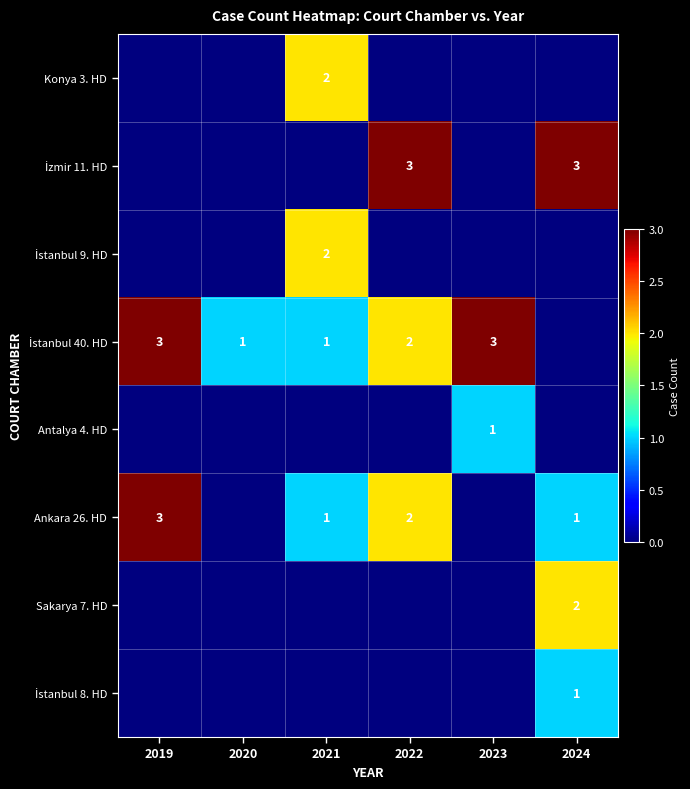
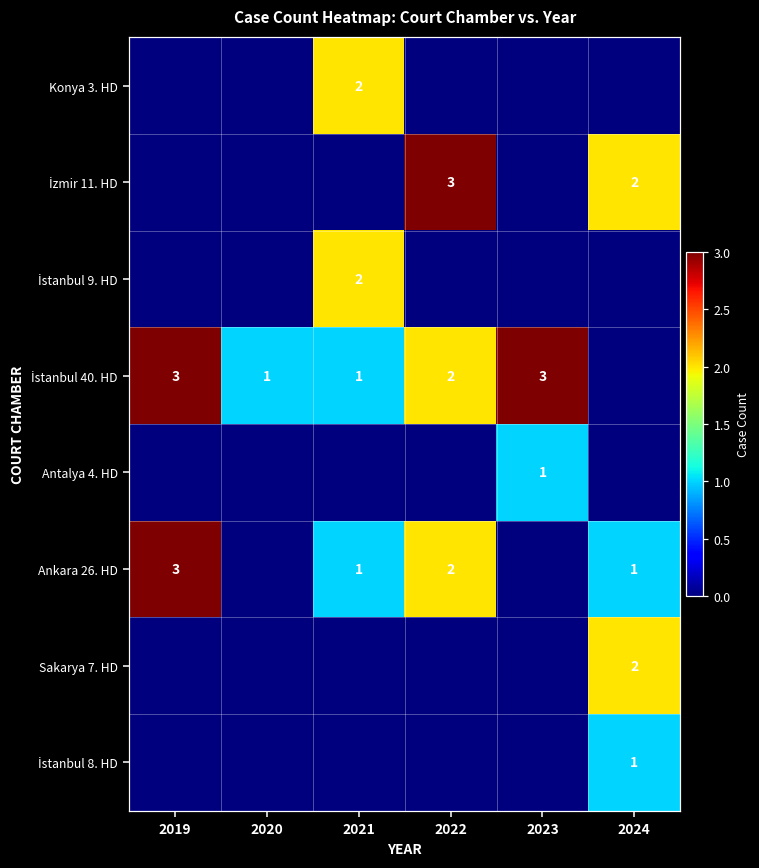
  {
    "Konya 3. HD": {
      "2021": 2
    },
    "İzmir 11. HD": {
      "2022": 3,
-     "2024": 3
+     "2024": 2
    },
    "İstanbul 9. HD": {
      "2021": 2
    },
    "İstanbul 40. HD": {
      "2019": 3,
      "2020": 1,
      "2021": 1,
      "2022": 2,
      "2023": 3
    },
    "Antalya 4. HD": {
      "2023": 1
    },
    "Ankara 26. HD": {
      "2019": 3,
      "2021": 1,
      "2022": 2,
      "2024": 1
    },
    "Sakarya 7. HD": {
      "2024": 2
    },
    "İstanbul 8. HD": {
      "2024": 1
    }
  }
